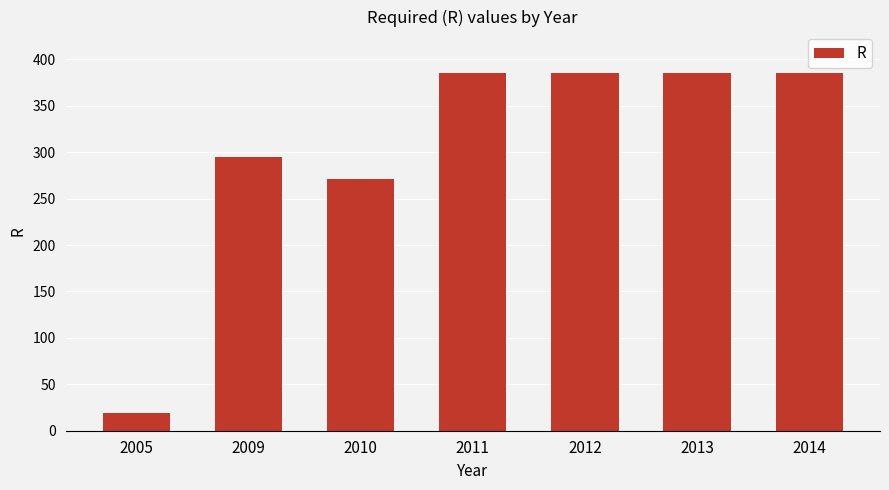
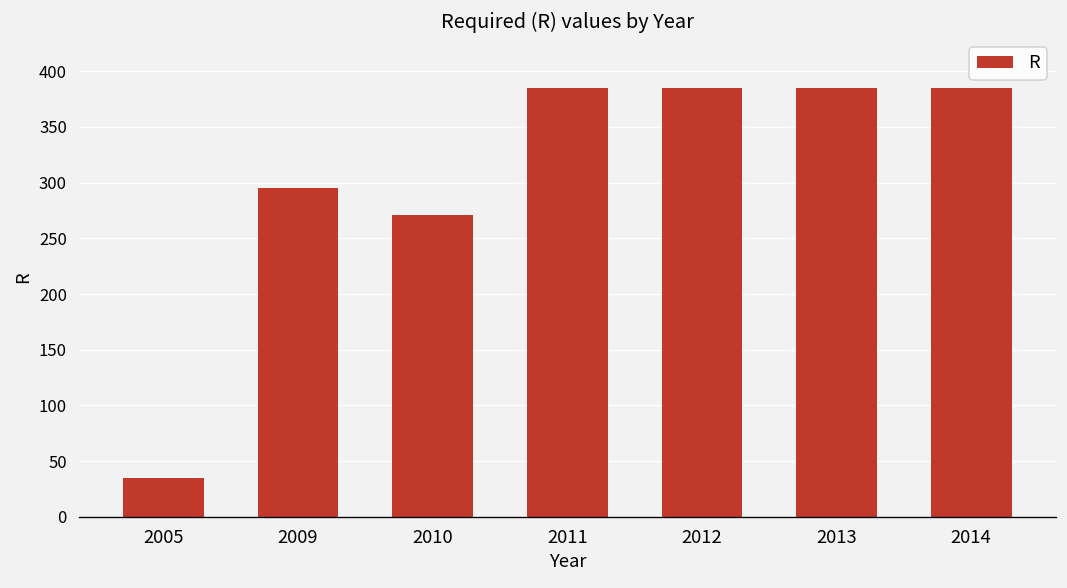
  {
-   "2005": 20,
+   "2005": 40,
    "2009": 300,
    "2010": 270,
    "2011": 390,
    "2012": 390,
    "2013": 390,
    "2014": 390
  }
